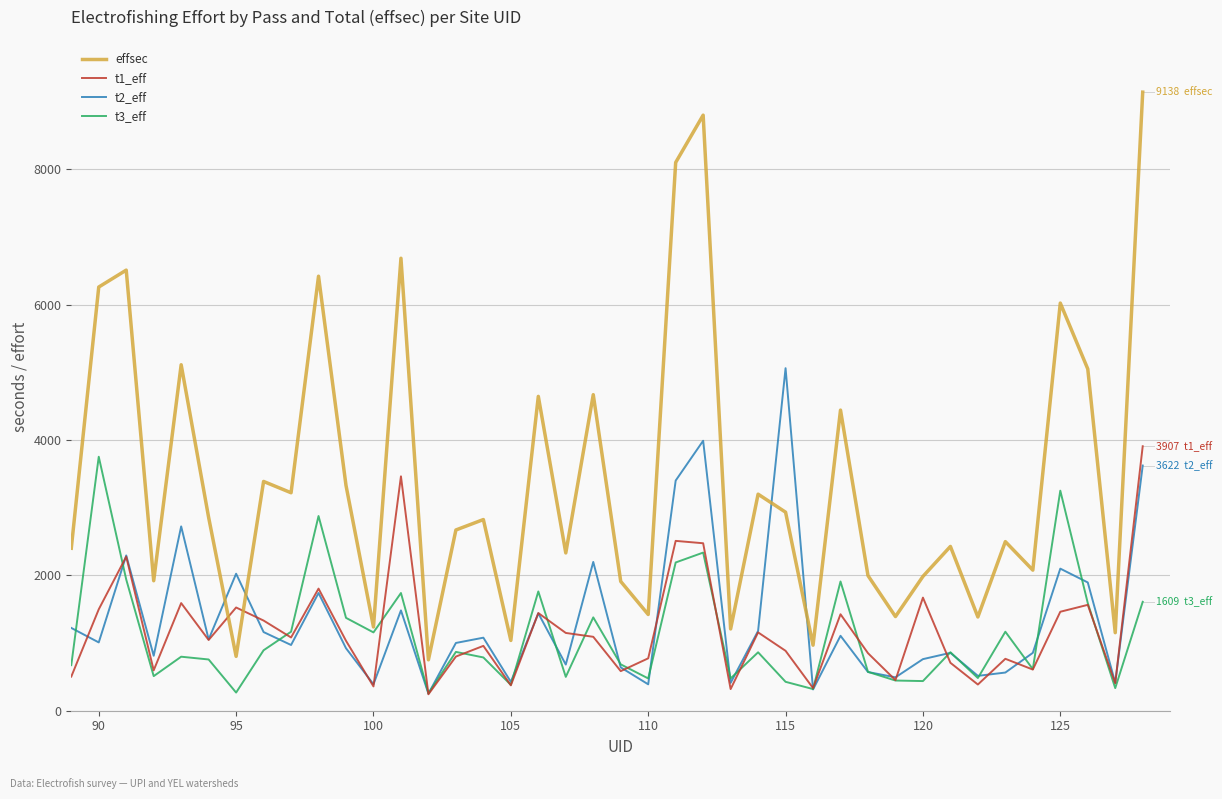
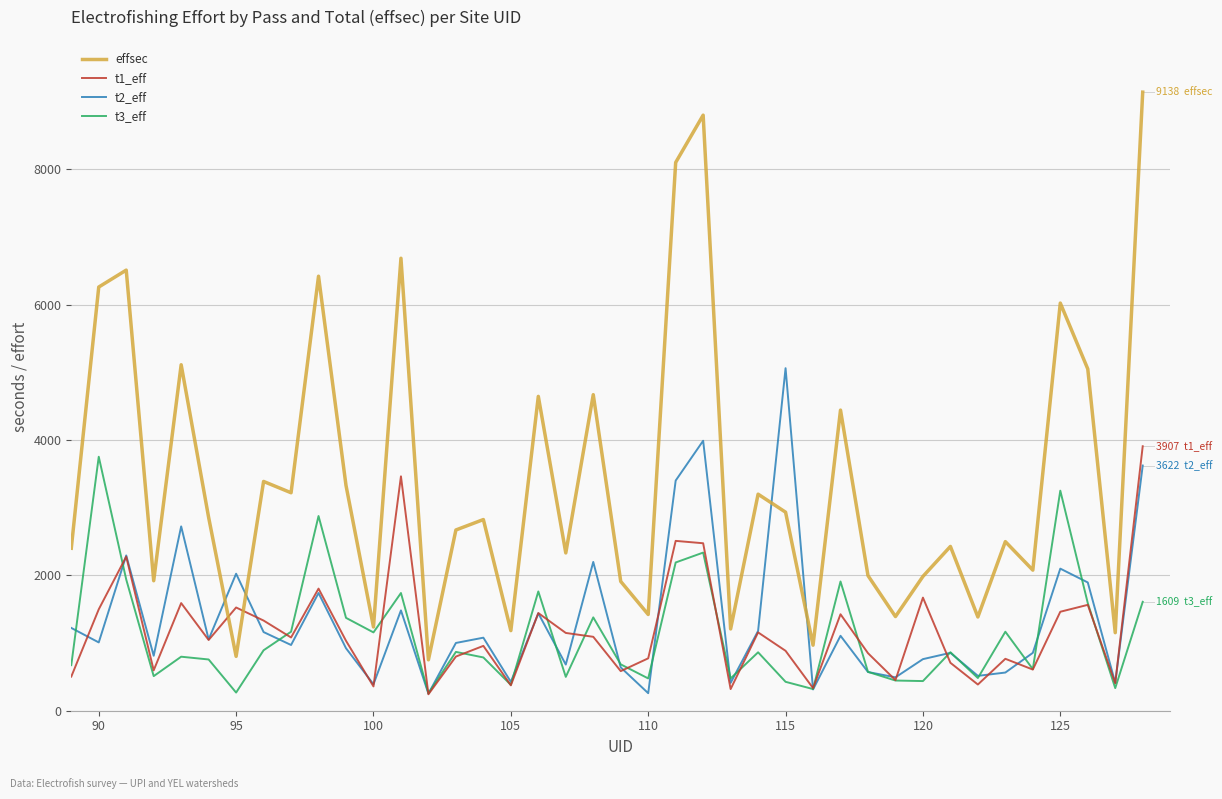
  {
    "effsec": {
      "90": 6300,
      "95": 800,
      "100": 1200,
-     "105": 1000,
+     "105": 1200,
      "110": 1400,
      "115": 2900,
      "120": 2000,
      "125": 6000
    },
    "t1_eff": {
      "90": 1500,
      "95": 1500,
      "110": 800,
      "115": 900,
      "120": 1700,
      "125": 1500
    },
    "t2_eff": {
      "90": 1000,
      "95": 2000,
      "105": 400,
-     "110": 400,
+     "110": 300,
      "115": 5100,
      "120": 800,
      "125": 2100
    },
    "t3_eff": {
      "90": 3800,
      "95": 300,
      "100": 1200,
      "110": 500,
      "115": 400,
      "120": 400,
      "125": 3300
    }
  }
